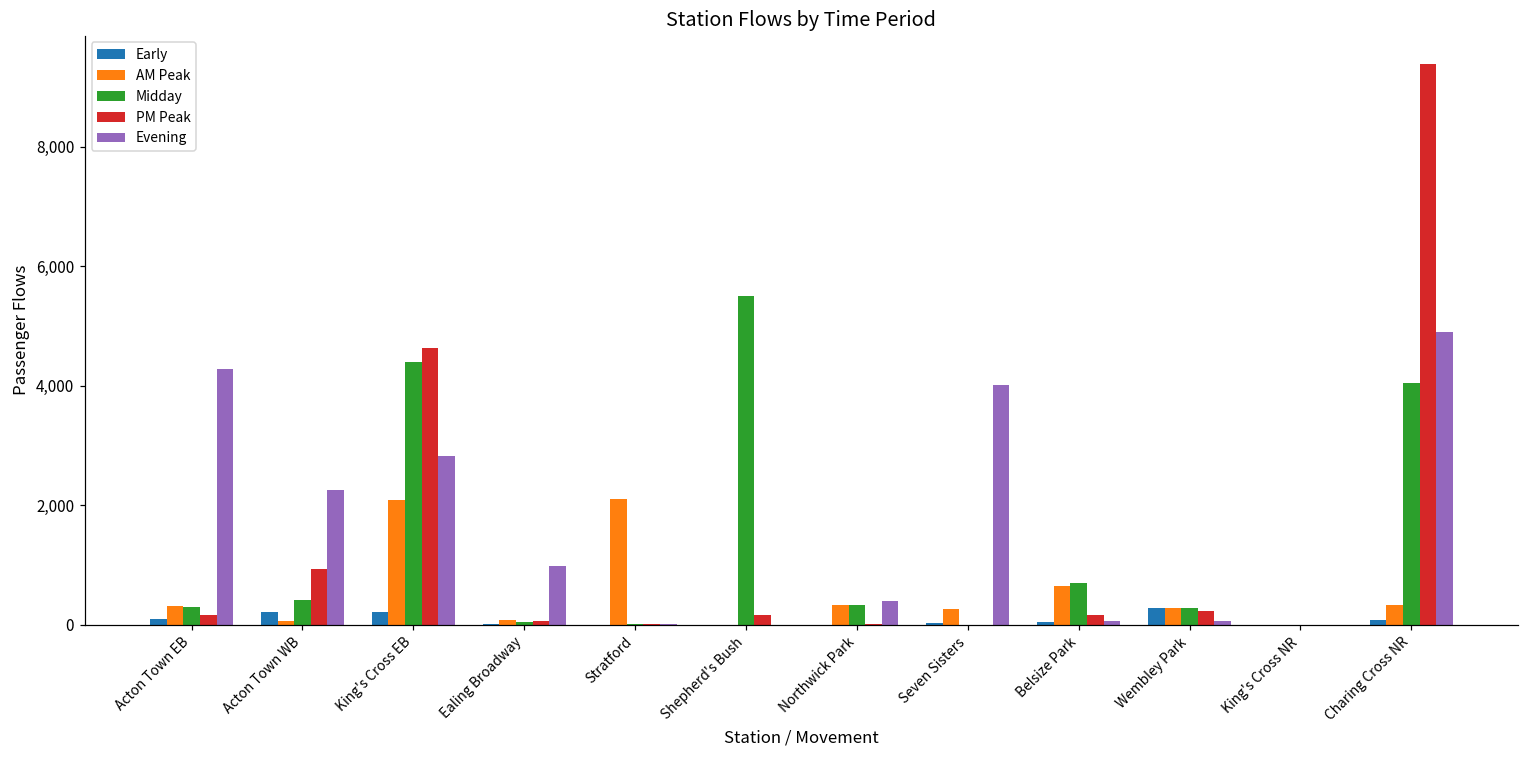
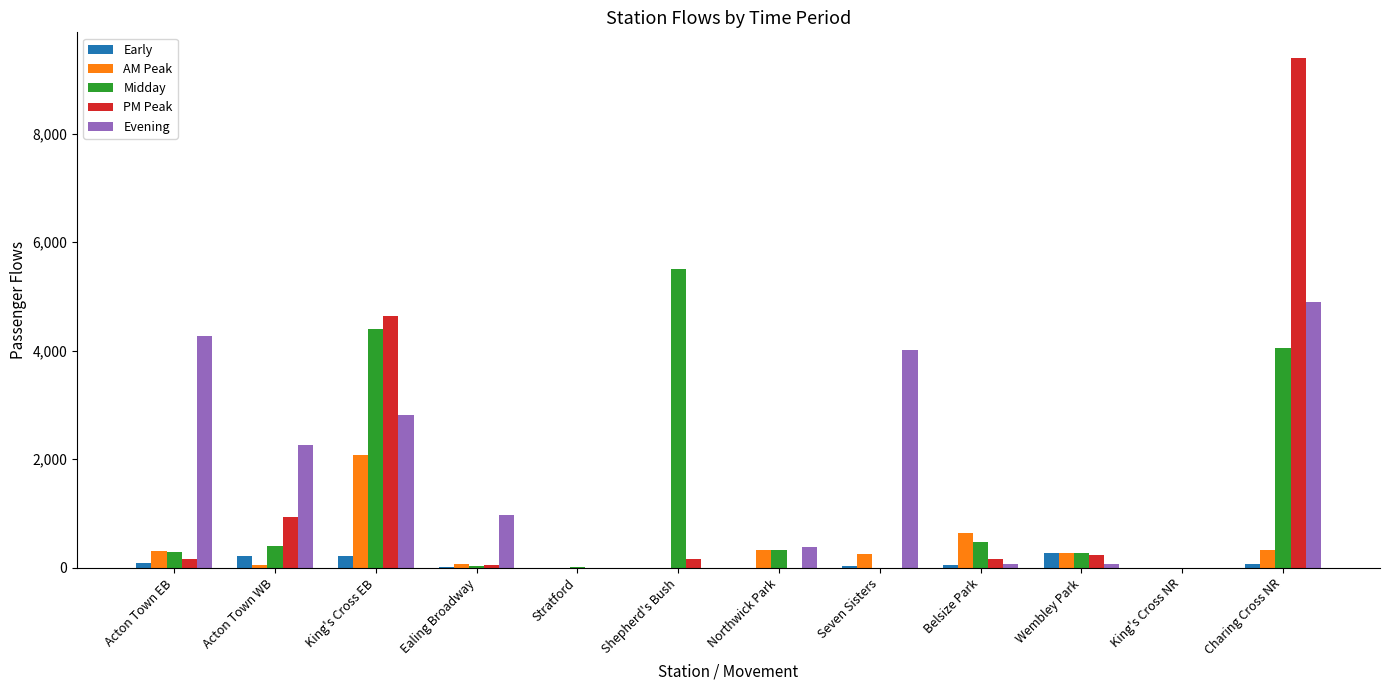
  {
    "Early": {
      "Acton Town EB": "100",
      "Acton Town WB": "200",
      "King's Cross EB": "200",
      "Shepherd's Bush": "0",
      "Belsize Park": "0",
      "Wembley Park": "300",
      "Charing Cross NR": "100"
    },
    "AM Peak": {
      "Acton Town EB": "300",
      "Acton Town WB": "100",
      "King's Cross EB": "2,100",
      "Ealing Broadway": "100",
-     "Stratford": "2,100",
+     "Stratford": "0",
      "Shepherd's Bush": "0",
      "Northwick Park": "300",
      "Seven Sisters": "300",
      "Belsize Park": "600",
      "Wembley Park": "300",
      "King's Cross NR": "0",
      "Charing Cross NR": "300"
    },
    "Midday": {
      "Acton Town EB": "300",
      "Acton Town WB": "400",
      "King's Cross EB": "4,400",
      "Shepherd's Bush": "5,500",
      "Northwick Park": "300",
      "Seven Sisters": "0",
-     "Belsize Park": "700",
+     "Belsize Park": "500",
      "Wembley Park": "300",
      "King's Cross NR": "0",
      "Charing Cross NR": "4,000"
    },
    "PM Peak": {
      "Acton Town EB": "200",
      "Acton Town WB": "900",
      "King's Cross EB": "4,600",
      "Ealing Broadway": "100",
      "Shepherd's Bush": "200",
      "Seven Sisters": "0",
      "Belsize Park": "200",
      "Wembley Park": "200",
      "King's Cross NR": "0",
      "Charing Cross NR": "9,400"
    },
    "Evening": {
      "Acton Town EB": "4,300",
      "Acton Town WB": "2,300",
      "King's Cross EB": "2,800",
      "Ealing Broadway": "1,000",
      "Shepherd's Bush": "0",
      "Northwick Park": "400",
      "Seven Sisters": "4,000",
      "Belsize Park": "100",
      "Wembley Park": "100",
      "King's Cross NR": "0",
      "Charing Cross NR": "4,900"
    }
  }
